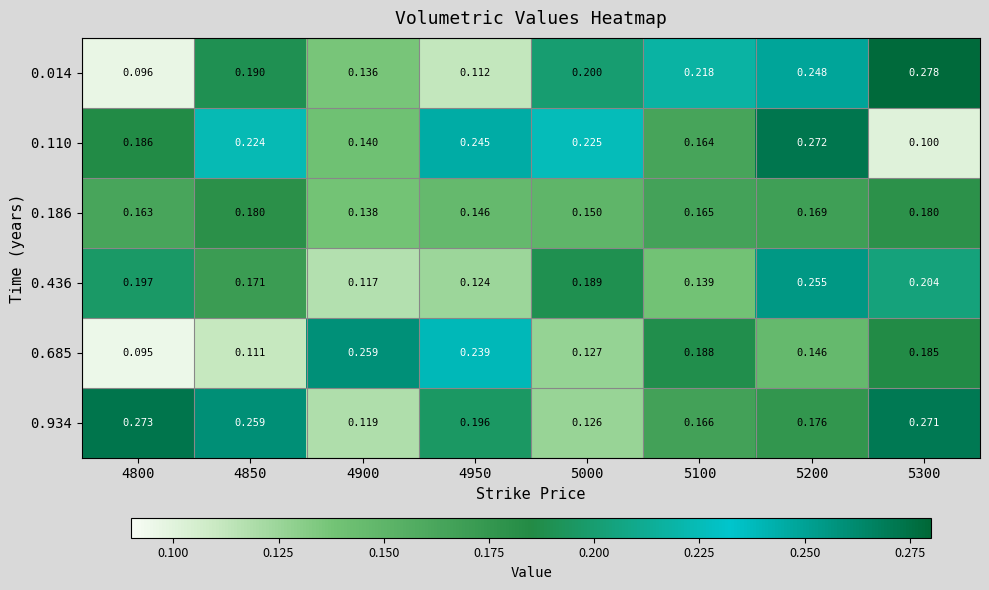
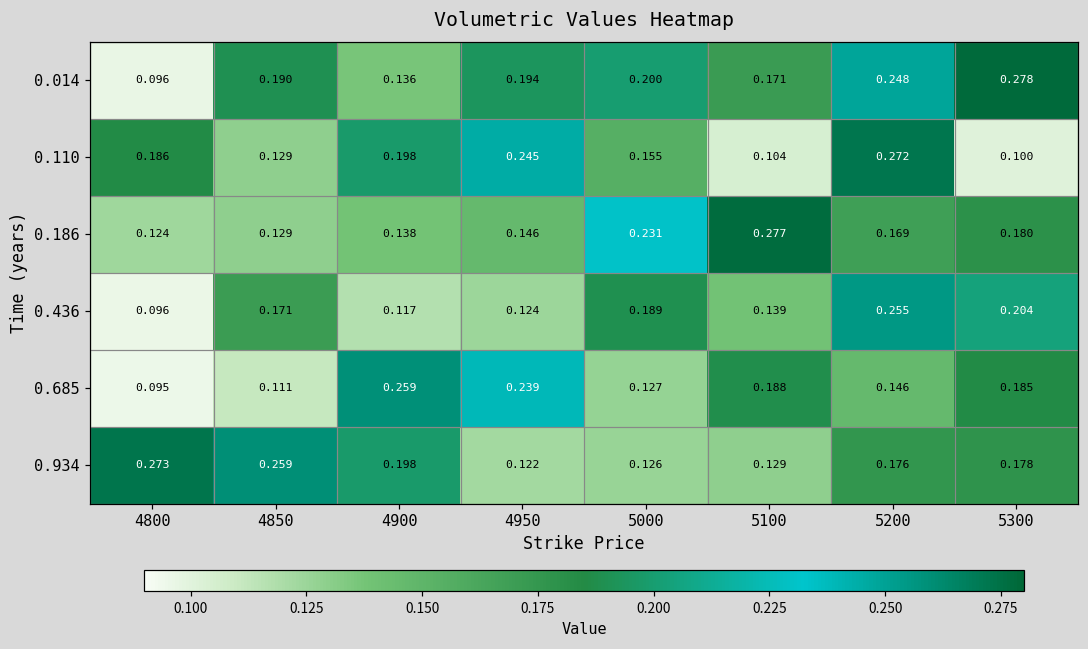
  {
    "0.014": {
      "4800": 0.096,
      "4850": 0.190,
      "4900": 0.136,
-     "4950": 0.112,
+     "4950": 0.194,
      "5000": 0.200,
-     "5100": 0.218,
+     "5100": 0.171,
      "5200": 0.248,
      "5300": 0.278
    },
    "0.110": {
      "4800": 0.186,
-     "4850": 0.224,
-     "4900": 0.140,
+     "4850": 0.129,
+     "4900": 0.198,
      "4950": 0.245,
-     "5000": 0.225,
-     "5100": 0.164,
+     "5000": 0.155,
+     "5100": 0.104,
      "5200": 0.272,
      "5300": 0.100
    },
    "0.186": {
-     "4800": 0.163,
-     "4850": 0.180,
+     "4800": 0.124,
+     "4850": 0.129,
      "4900": 0.138,
      "4950": 0.146,
-     "5000": 0.150,
-     "5100": 0.165,
+     "5000": 0.231,
+     "5100": 0.277,
      "5200": 0.169,
      "5300": 0.180
    },
    "0.436": {
-     "4800": 0.197,
+     "4800": 0.096,
      "4850": 0.171,
      "4900": 0.117,
      "4950": 0.124,
      "5000": 0.189,
      "5100": 0.139,
      "5200": 0.255,
      "5300": 0.204
    },
    "0.685": {
      "4800": 0.095,
      "4850": 0.111,
      "4900": 0.259,
      "4950": 0.239,
      "5000": 0.127,
      "5100": 0.188,
      "5200": 0.146,
      "5300": 0.185
    },
    "0.934": {
      "4800": 0.273,
      "4850": 0.259,
-     "4900": 0.119,
-     "4950": 0.196,
+     "4900": 0.198,
+     "4950": 0.122,
      "5000": 0.126,
-     "5100": 0.166,
+     "5100": 0.129,
      "5200": 0.176,
-     "5300": 0.271
+     "5300": 0.178
    }
  }
